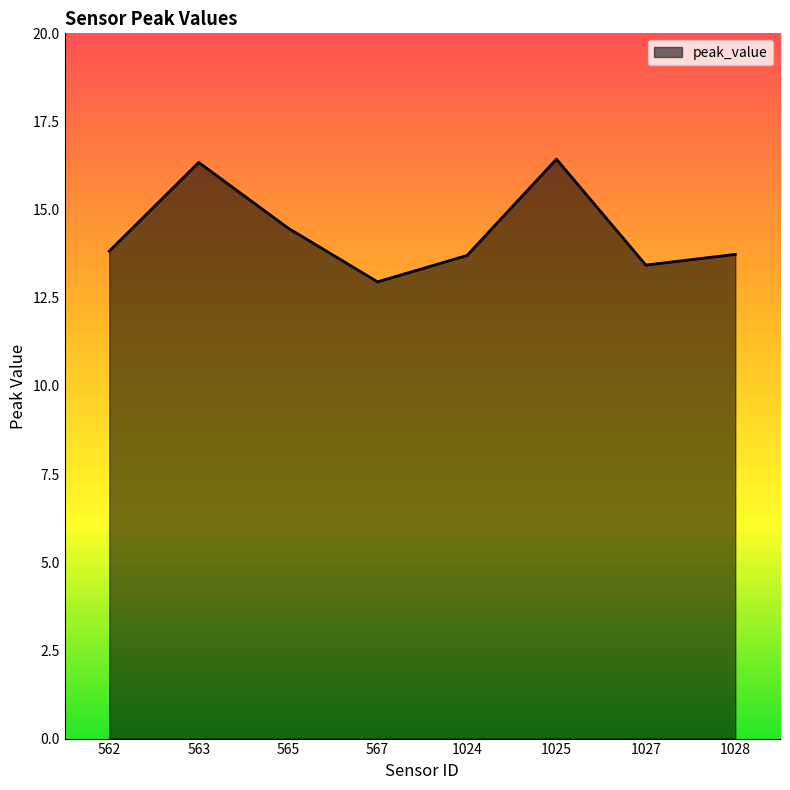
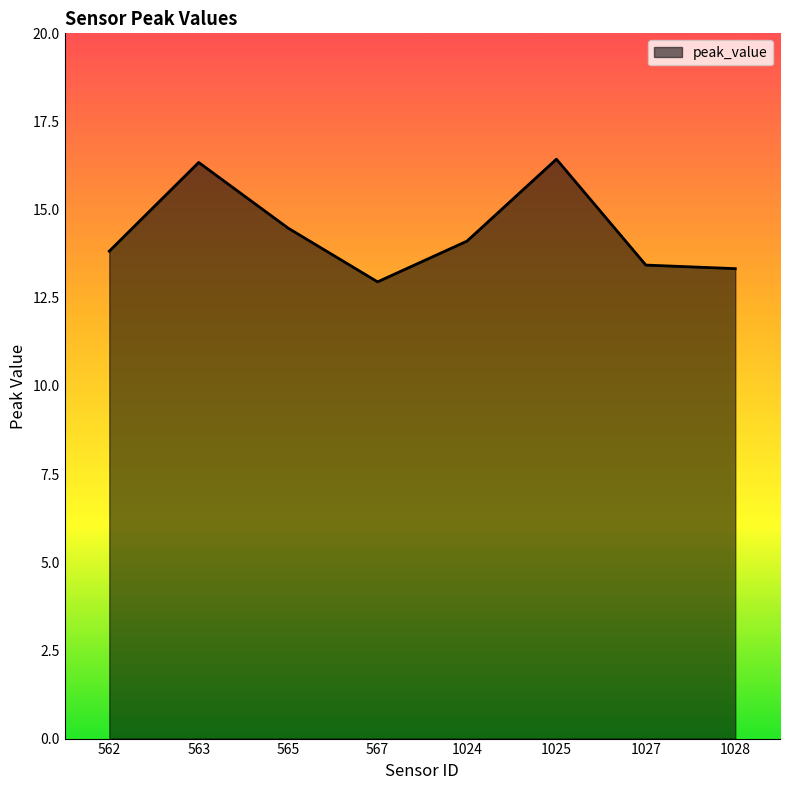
  {
    "562": 13.8,
    "563": 16.3,
    "565": 14.5,
    "567": 13.0,
-   "1024": 13.7,
+   "1024": 14.1,
    "1025": 16.4,
    "1027": 13.4,
-   "1028": 13.7
+   "1028": 13.3
  }
